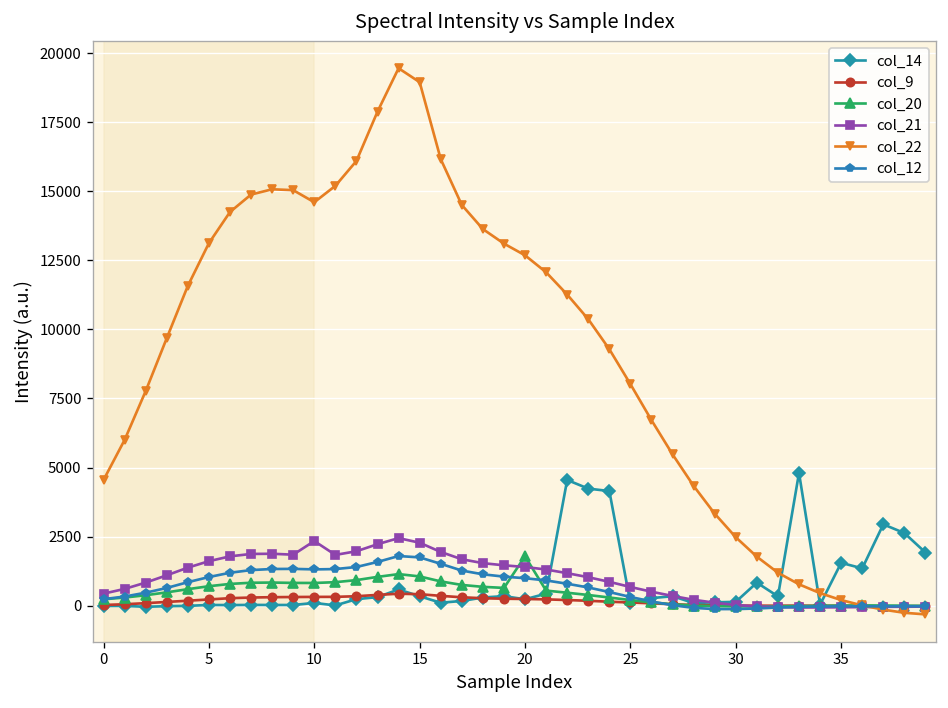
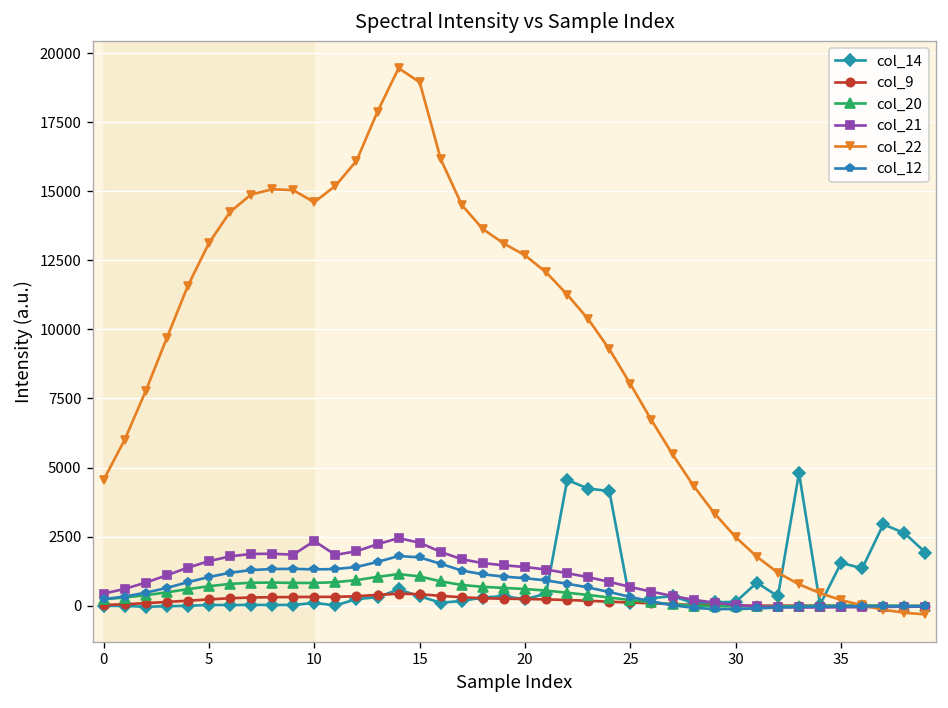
  {
    "col_9": {
      "5": 200,
      "10": 300
    },
    "col_20": {
      "5": 700,
      "10": 800,
      "15": 1100,
-     "20": 1800
+     "20": 600
    },
    "col_21": {
      "0": 400,
      "5": 1600,
      "10": 2300,
      "15": 2300,
      "20": 1400,
      "25": 700
    },
    "col_22": {
      "0": 4500,
      "5": 13100,
      "10": 14600,
      "15": 18900,
      "20": 12700,
      "25": 8000,
      "30": 2500,
      "35": 200
    }
  }
